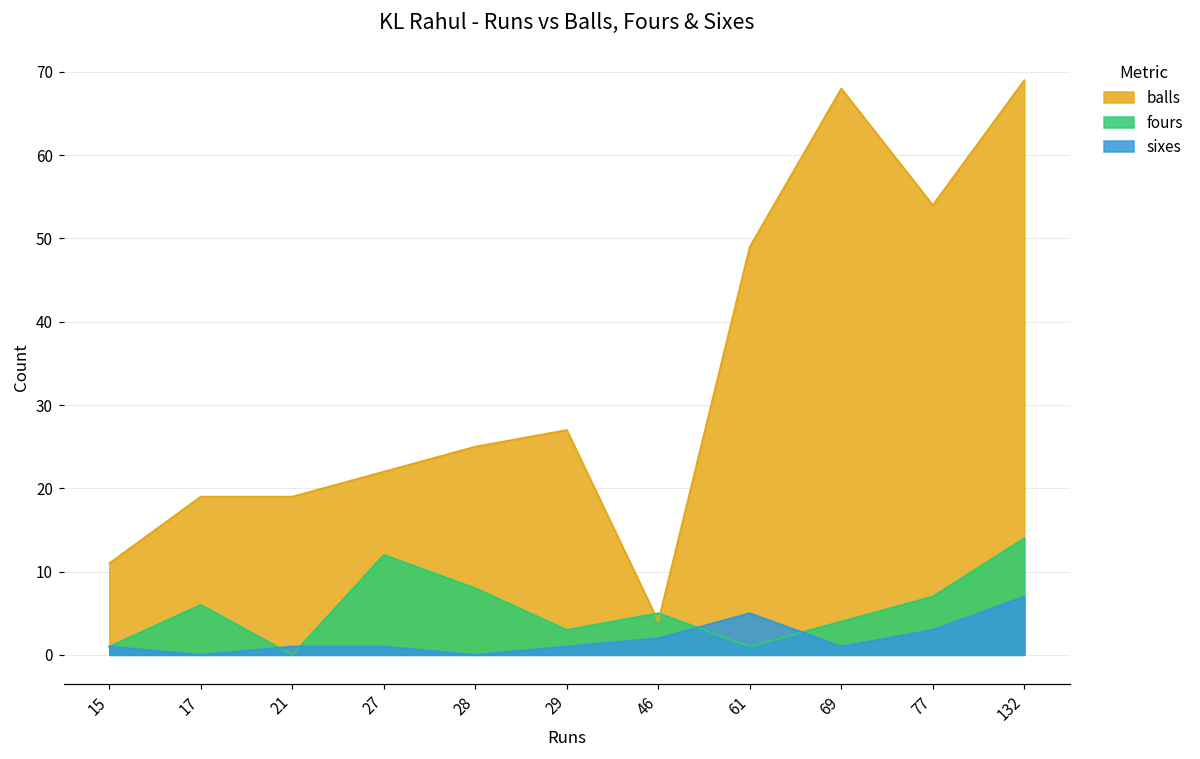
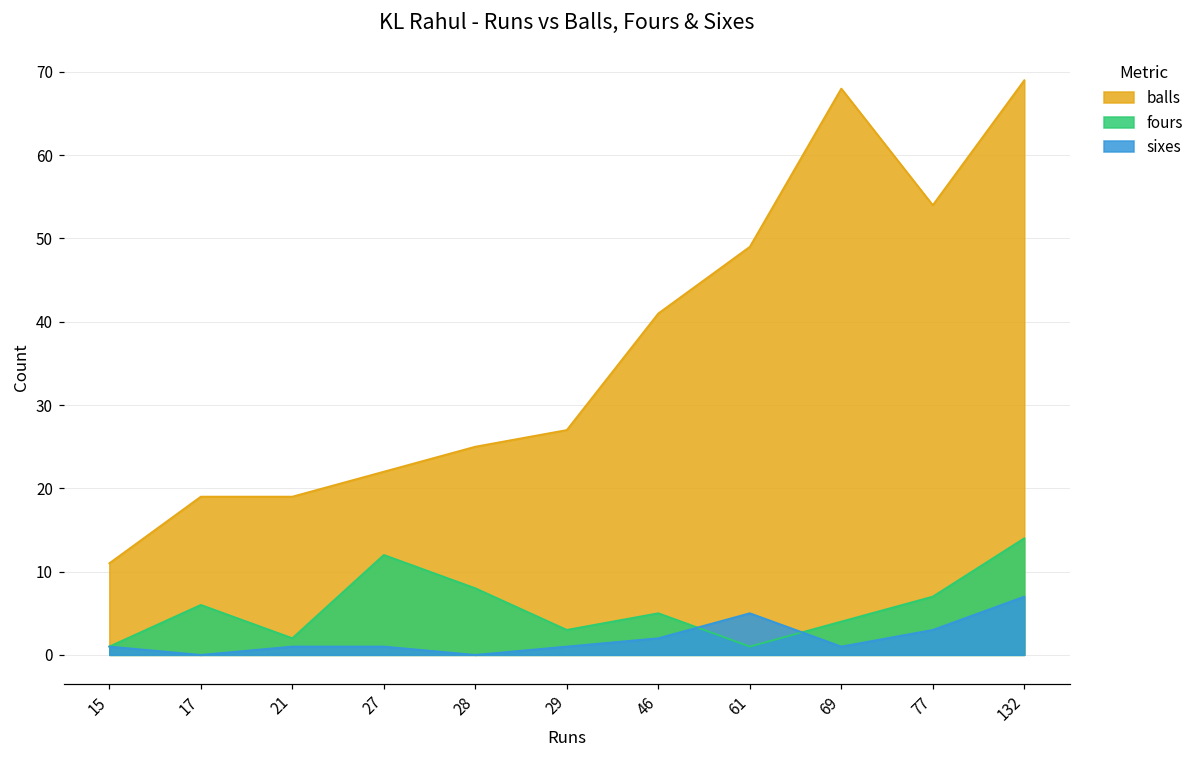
  {
    "balls": {
      "15": 11,
      "17": 19,
      "21": 19,
      "27": 22,
      "28": 25,
      "29": 27,
-     "46": 4,
+     "46": 41,
      "61": 49,
      "69": 68,
      "77": 54,
      "132": 69
    },
    "fours": {
      "17": 6,
-     "21": 0,
+     "21": 2,
      "27": 12,
      "28": 8,
      "29": 3,
      "46": 5,
      "61": 1,
      "69": 4,
      "77": 7,
      "132": 14
    },
    "sixes": {
      "17": 0,
      "21": 1,
      "27": 1,
      "28": 0,
      "29": 1,
      "46": 2,
      "61": 5,
      "69": 1,
      "77": 3,
      "132": 7
    }
  }
